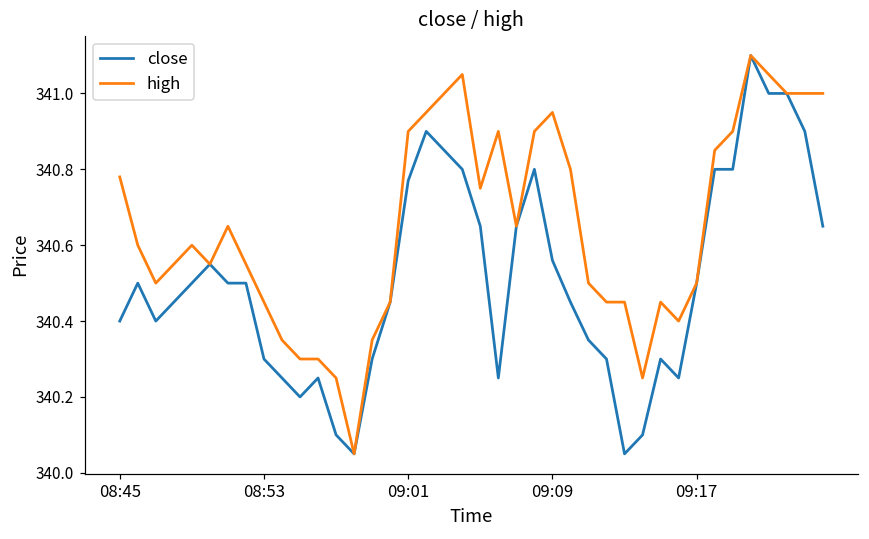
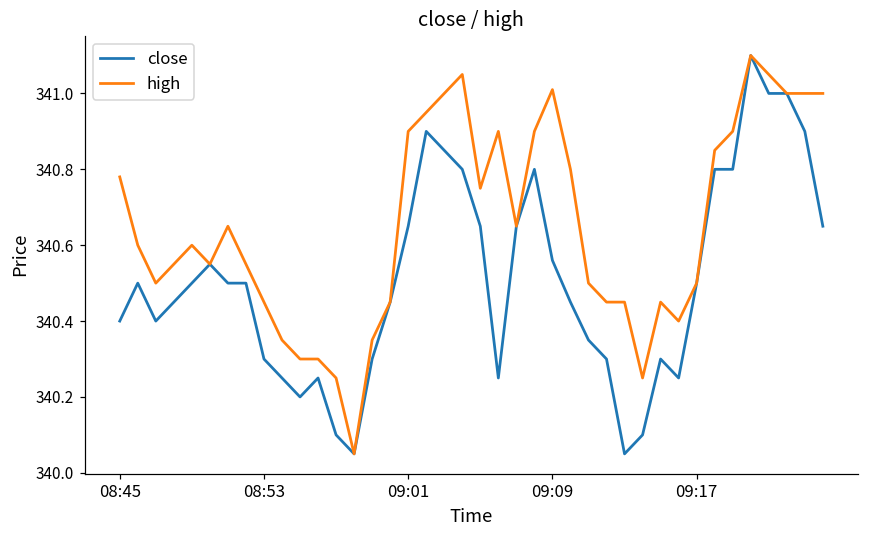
  {
    "close": {
      "08:45": 340.40,
      "08:53": 340.30,
-     "09:01": 340.77,
+     "09:01": 340.65,
      "09:09": 340.56
    },
    "high": {
      "08:45": 340.78,
      "08:53": 340.45,
      "09:01": 340.90,
-     "09:09": 340.95
+     "09:09": 341.01
    }
  }
